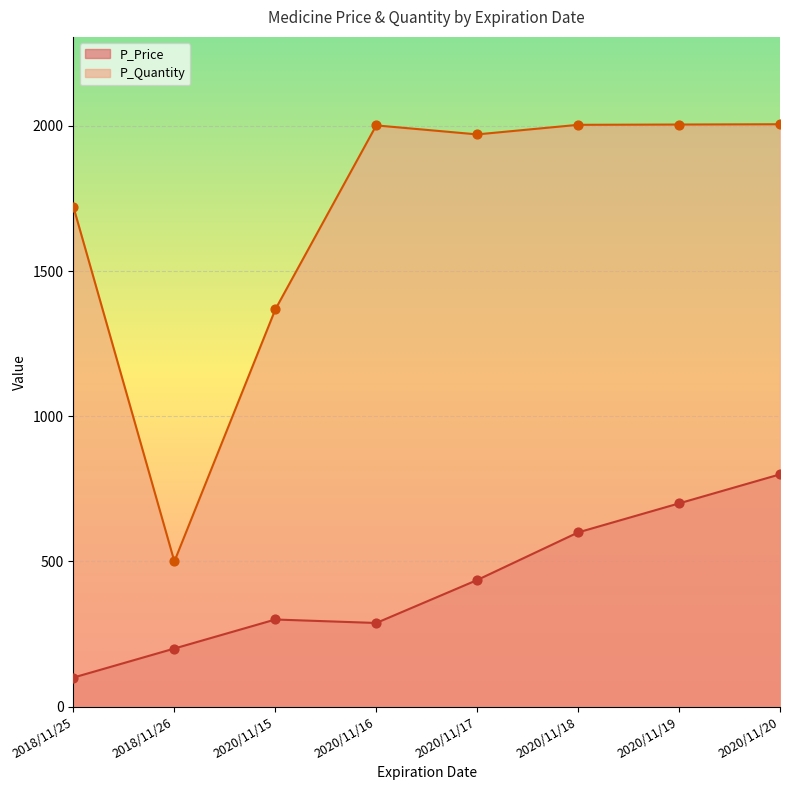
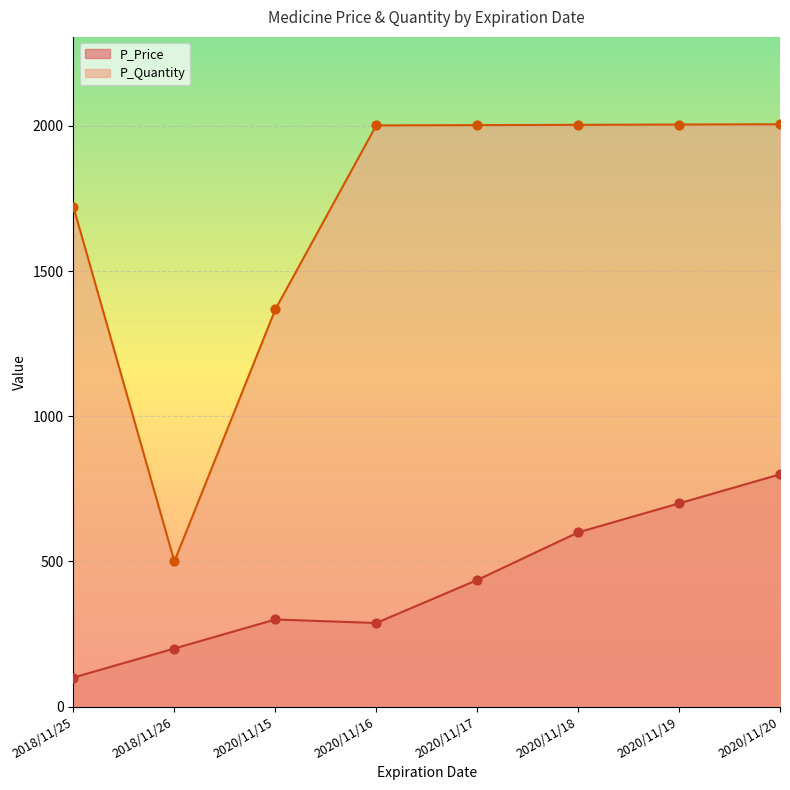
  {
    "P_Price": {
      "2018/11/25": 100,
      "2018/11/26": 200,
      "2020/11/15": 300,
      "2020/11/16": 290,
      "2020/11/17": 440,
      "2020/11/18": 600,
      "2020/11/19": 700,
      "2020/11/20": 800
    },
    "P_Quantity": {
      "2018/11/25": 1720,
      "2018/11/26": 500,
      "2020/11/15": 1370,
      "2020/11/16": 2000,
-     "2020/11/17": 1970,
+     "2020/11/17": 2000,
      "2020/11/18": 2000,
      "2020/11/19": 2010,
      "2020/11/20": 2010
    }
  }
